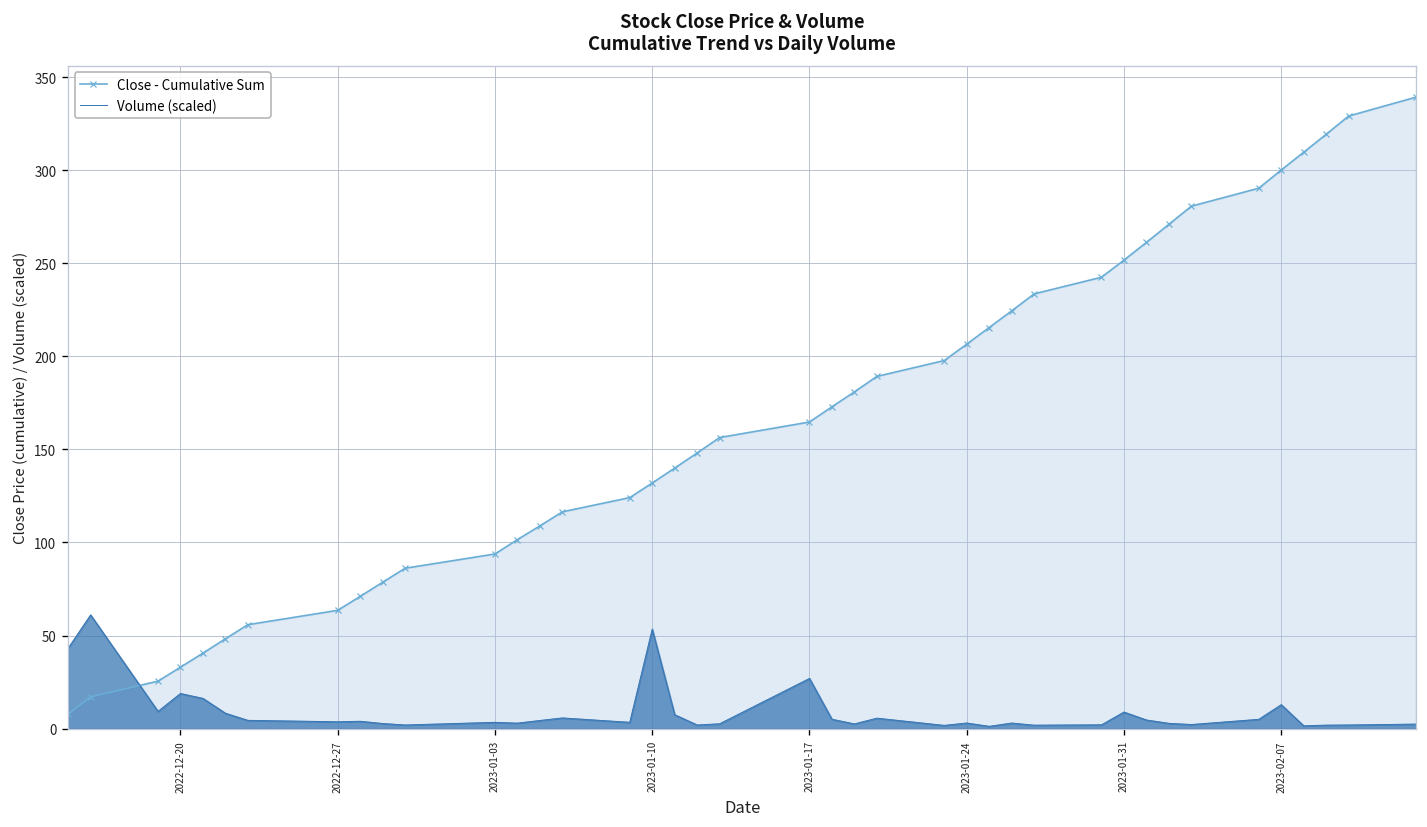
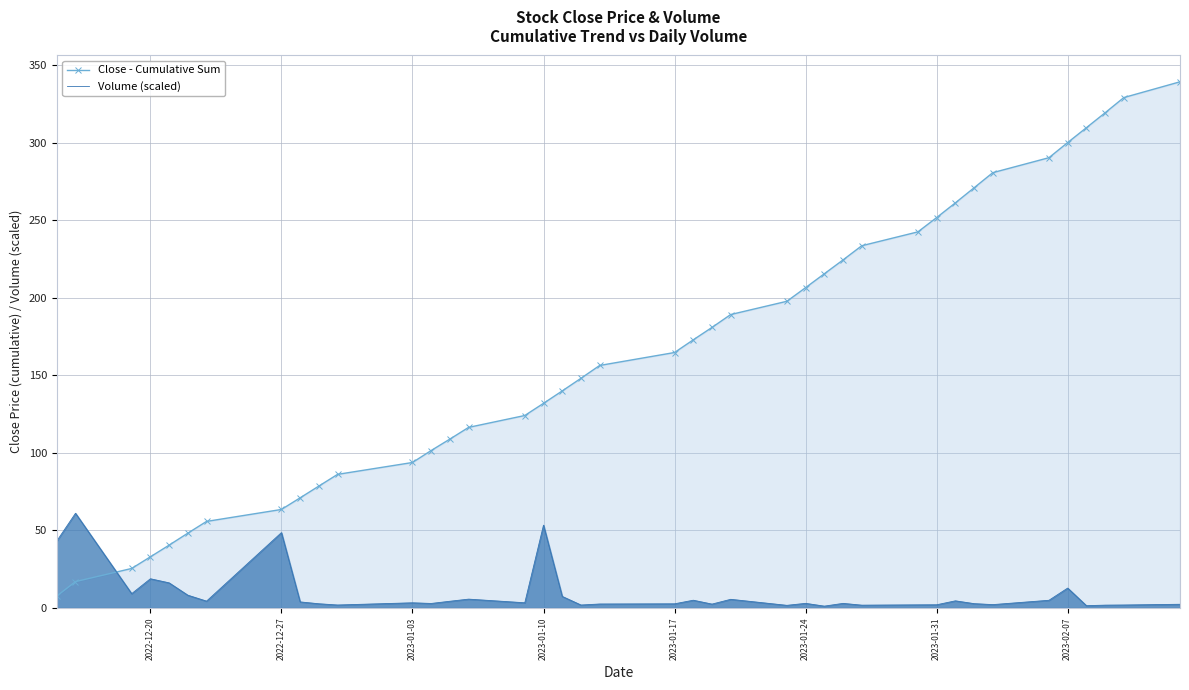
  {
    "Close - Cumulative Sum": {
      "2022-12-20": 33,
      "2022-12-27": 64,
      "2023-01-03": 94,
      "2023-01-10": 132,
      "2023-01-17": 165,
      "2023-01-24": 207,
      "2023-01-31": 252,
      "2023-02-07": 300
    },
    "Volume (scaled)": {
      "2022-12-20": 19,
-     "2022-12-27": 4,
+     "2022-12-27": 49,
      "2023-01-03": 3,
      "2023-01-10": 53,
-     "2023-01-17": 27,
+     "2023-01-17": 3,
      "2023-01-24": 3,
-     "2023-01-31": 9,
+     "2023-01-31": 2,
      "2023-02-07": 13
    }
  }
